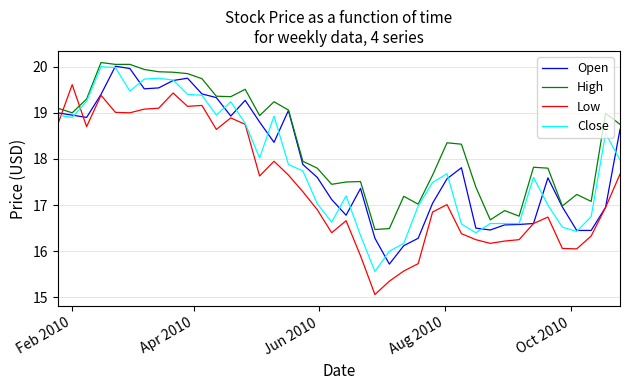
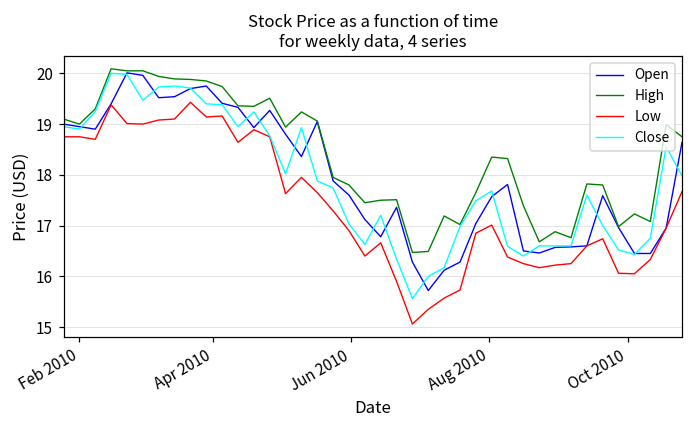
  {
    "Low": {
-     "Feb 2010": 19.6
+     "Feb 2010": 18.8
    }
  }
